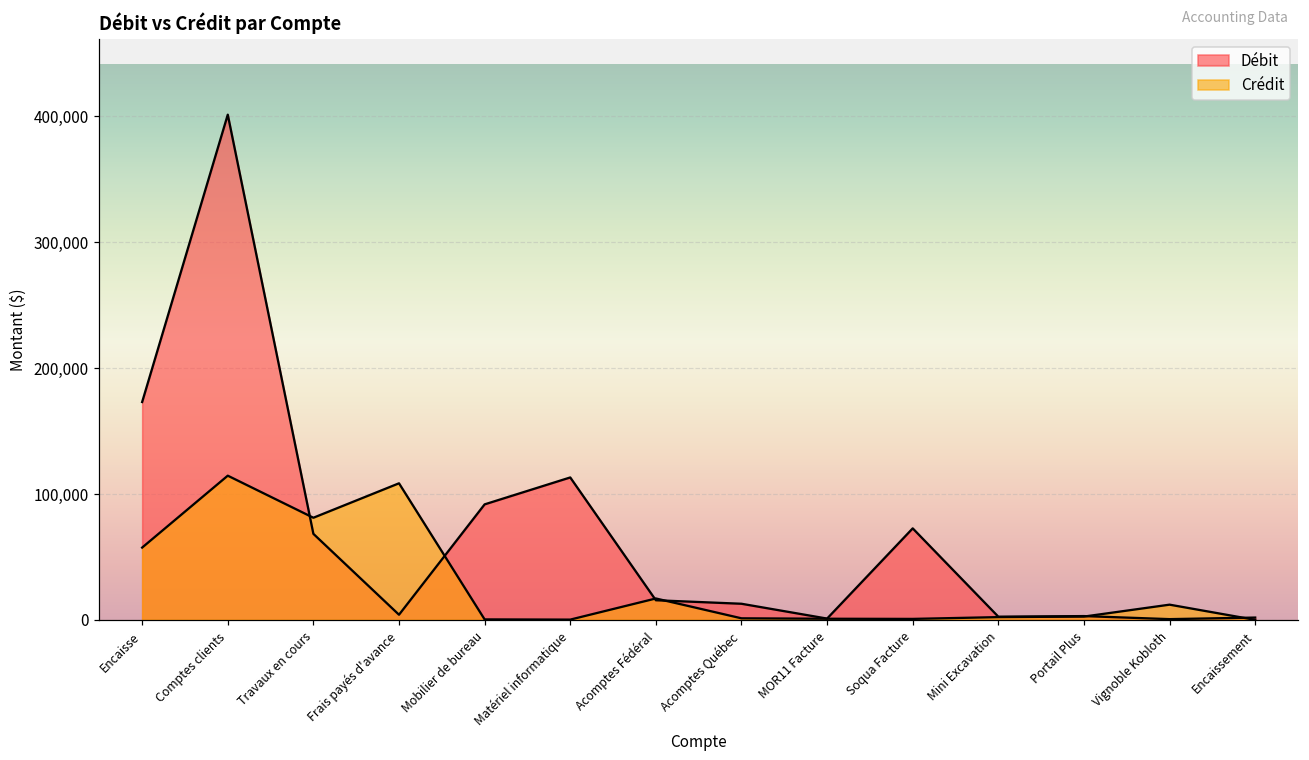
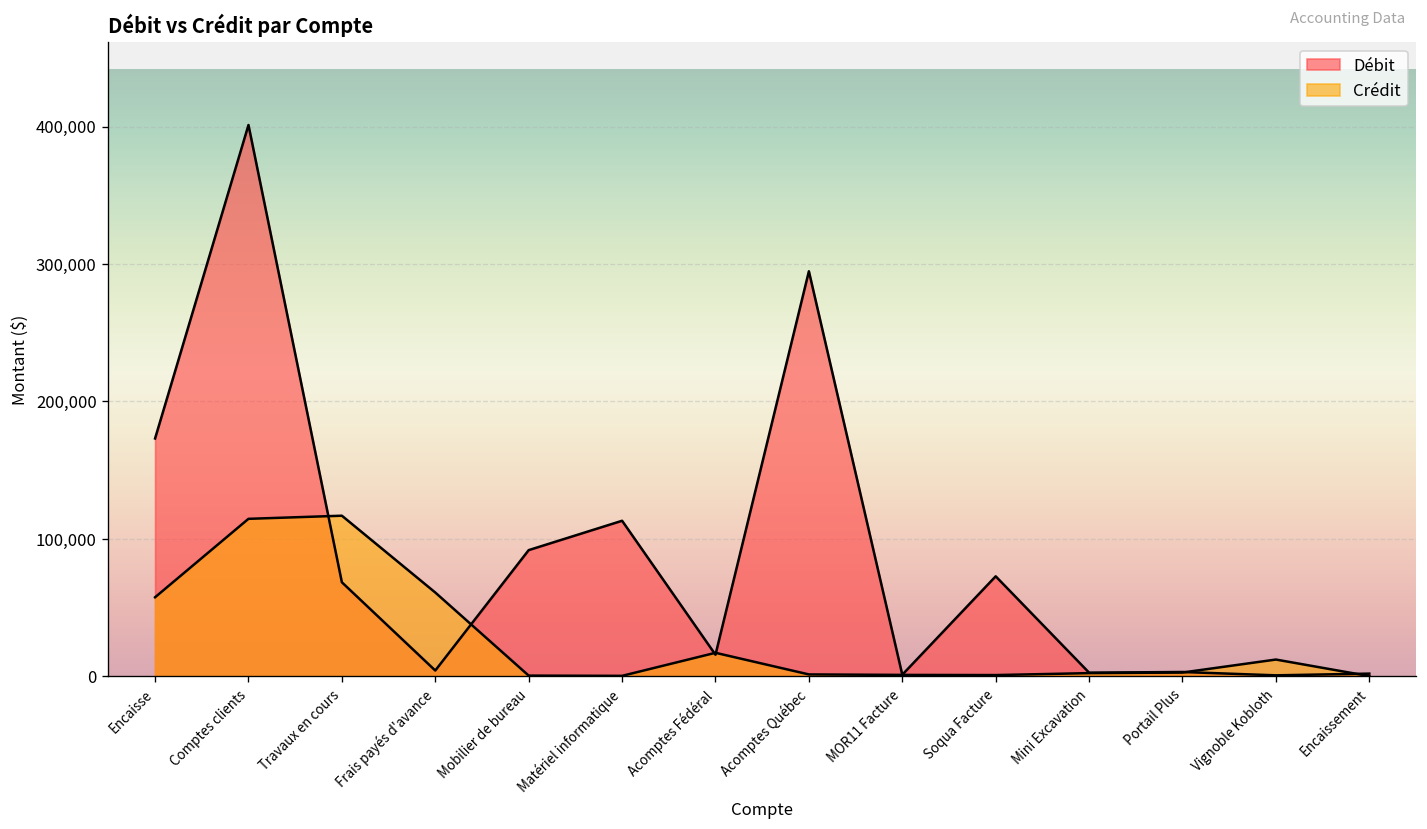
  {
    "Débit": {
      "Encaisse": "173,000",
      "Comptes clients": "401,000",
      "Travaux en cours": "68,000",
      "Frais payés d'avance": "4,000",
      "Mobilier de bureau": "92,000",
      "Matériel informatique": "113,000",
-     "Acomptes Québec": "13,000",
+     "Acomptes Québec": "295,000",
      "Soqua Facture": "73,000",
      "Vignoble Kobloth": "1,000"
    },
    "Crédit": {
      "Encaisse": "57,000",
      "Comptes clients": "115,000",
-     "Travaux en cours": "81,000",
-     "Frais payés d'avance": "108,000",
+     "Travaux en cours": "117,000",
+     "Frais payés d'avance": "61,000",
      "Mobilier de bureau": "0",
      "Matériel informatique": "0",
      "Acomptes Québec": "1,000",
      "Soqua Facture": "1,000",
      "Vignoble Kobloth": "12,000"
    }
  }
